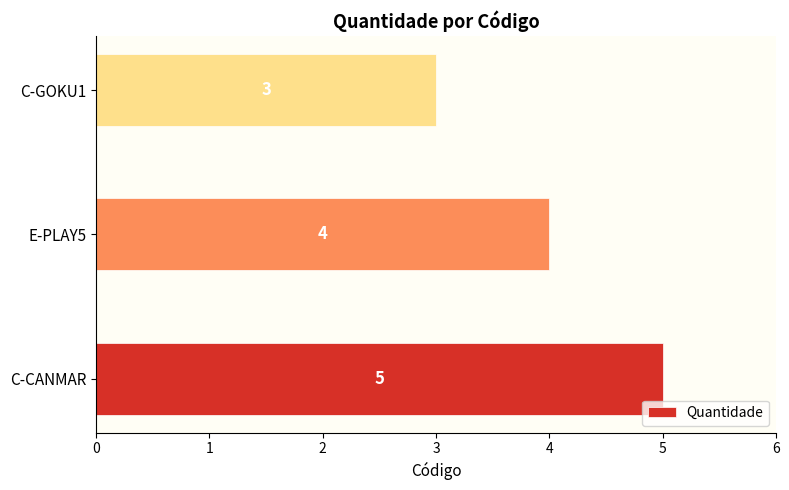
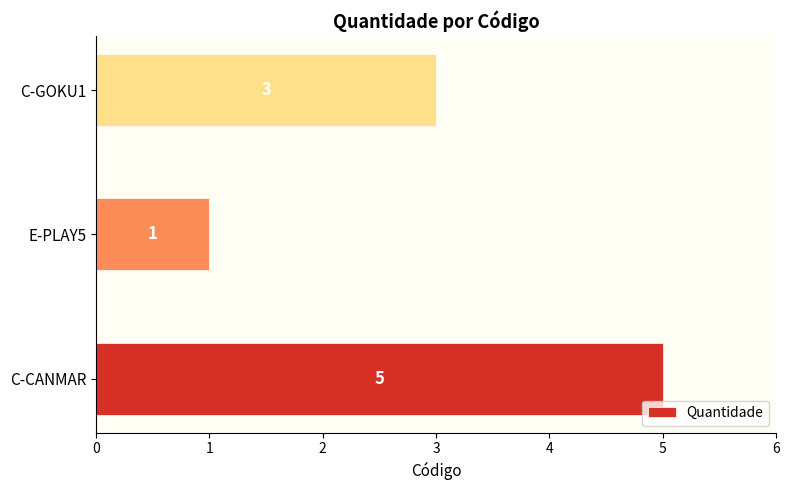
  {
    "C-GOKU1": 3,
-   "E-PLAY5": 4,
+   "E-PLAY5": 1,
    "C-CANMAR": 5
  }
